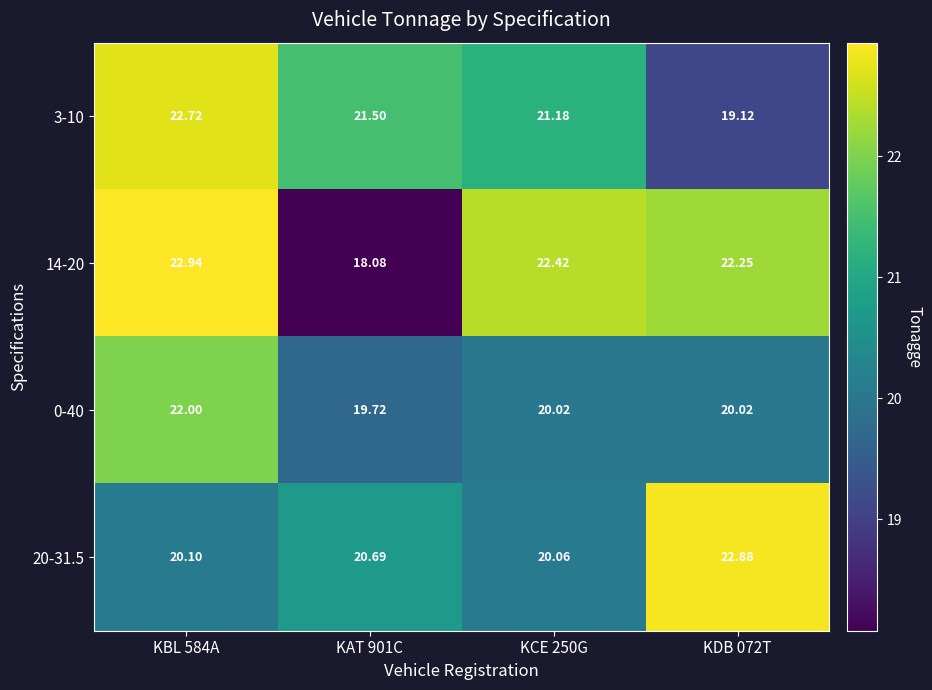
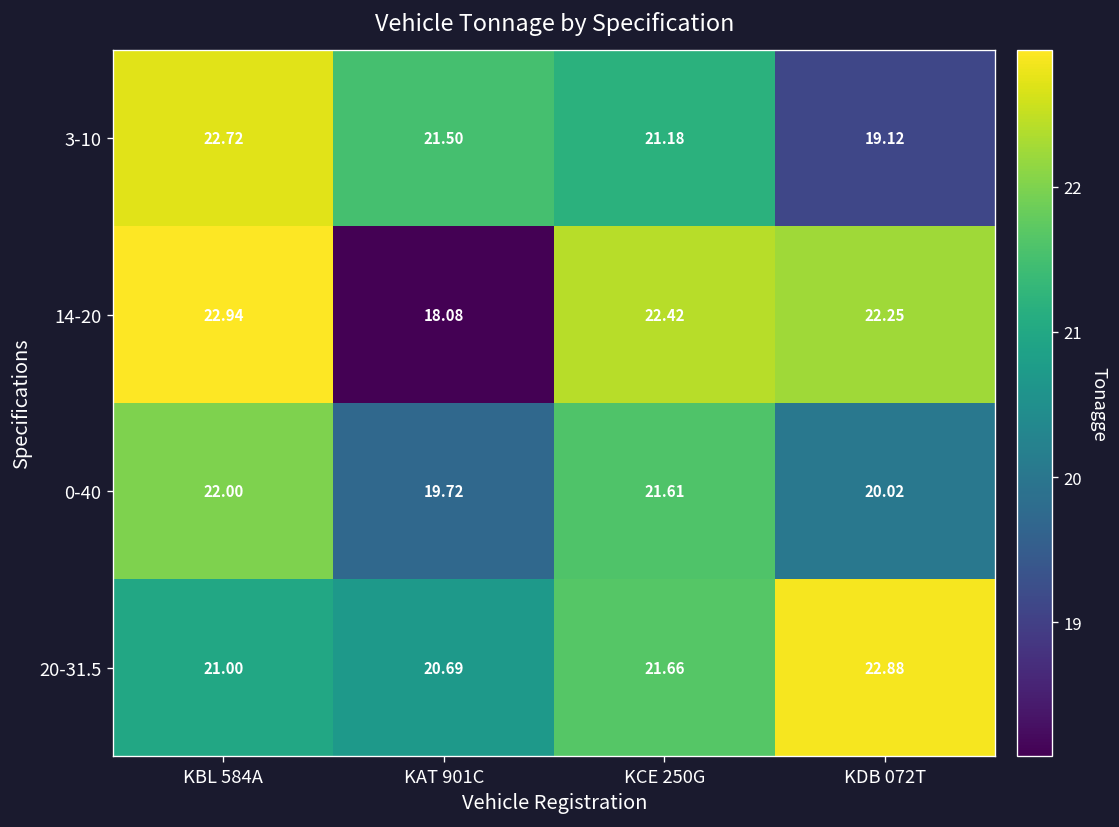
  {
    "3-10": {
      "KBL 584A": 22.72,
      "KAT 901C": 21.50,
      "KCE 250G": 21.18,
      "KDB 072T": 19.12
    },
    "14-20": {
      "KBL 584A": 22.94,
      "KAT 901C": 18.08,
      "KCE 250G": 22.42,
      "KDB 072T": 22.25
    },
    "0-40": {
      "KBL 584A": 22.00,
      "KAT 901C": 19.72,
-     "KCE 250G": 20.02,
+     "KCE 250G": 21.61,
      "KDB 072T": 20.02
    },
    "20-31.5": {
-     "KBL 584A": 20.10,
+     "KBL 584A": 21.00,
      "KAT 901C": 20.69,
-     "KCE 250G": 20.06,
+     "KCE 250G": 21.66,
      "KDB 072T": 22.88
    }
  }
